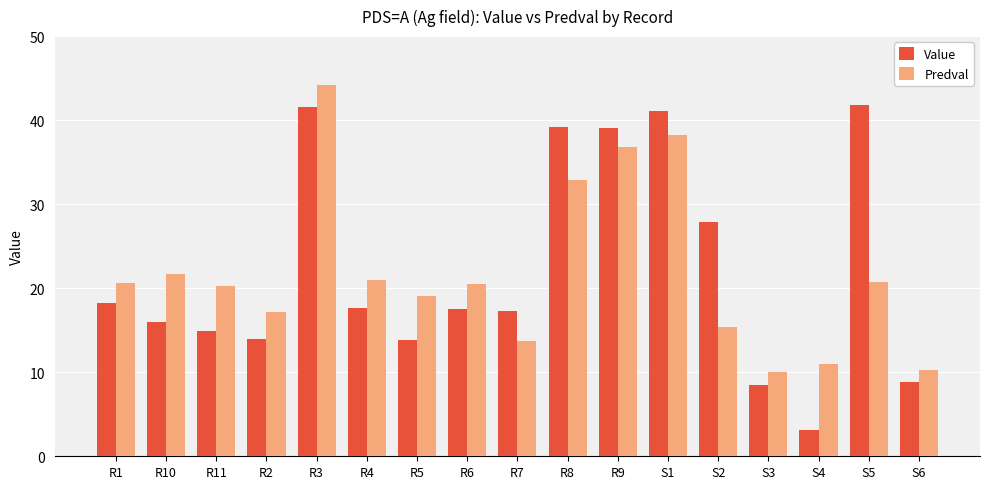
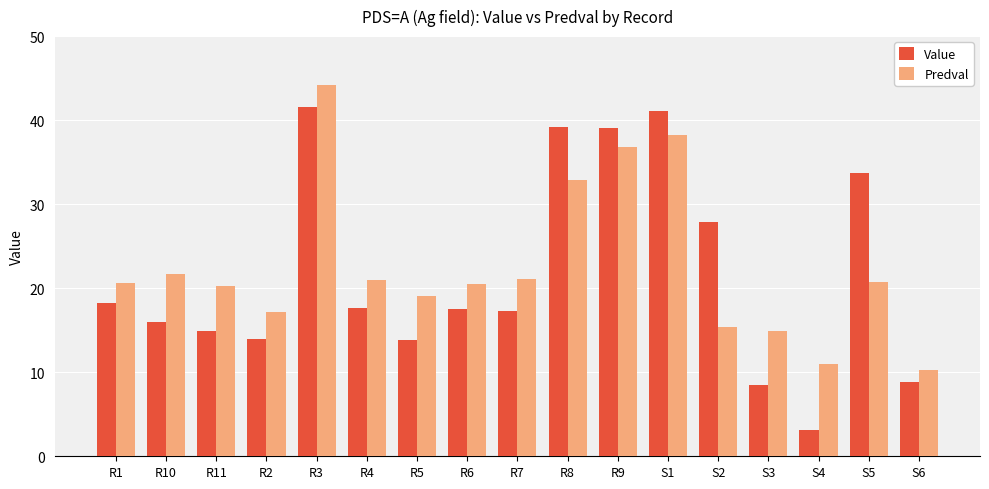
  {
    "Value": {
      "R1": 18,
      "R10": 16,
      "R11": 15,
      "R2": 14,
      "R3": 42,
      "R4": 18,
      "R5": 14,
      "R6": 18,
      "R7": 17,
      "R8": 39,
      "R9": 39,
      "S1": 41,
      "S2": 28,
      "S3": 9,
      "S4": 3,
-     "S5": 42,
+     "S5": 34,
      "S6": 9
    },
    "Predval": {
      "R1": 21,
      "R10": 22,
      "R11": 20,
      "R2": 17,
      "R3": 44,
      "R4": 21,
      "R5": 19,
      "R6": 21,
-     "R7": 14,
+     "R7": 21,
      "R8": 33,
      "R9": 37,
      "S1": 38,
      "S2": 15,
-     "S3": 10,
+     "S3": 15,
      "S4": 11,
      "S5": 21,
      "S6": 10
    }
  }
